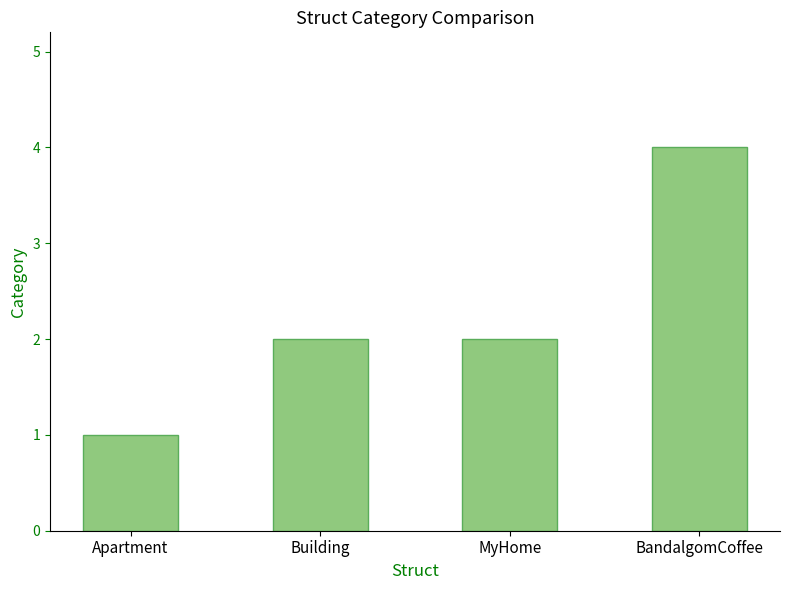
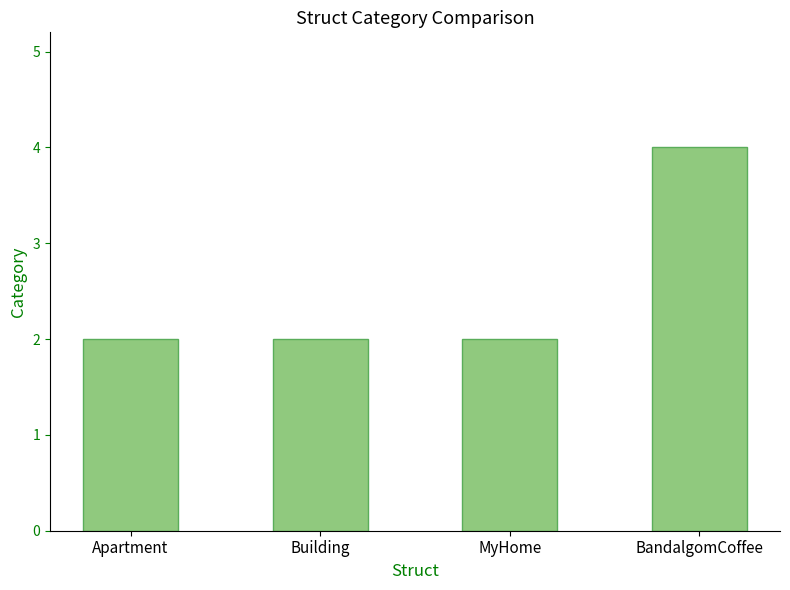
  {
-   "Apartment": 1,
+   "Apartment": 2,
    "Building": 2,
    "MyHome": 2,
    "BandalgomCoffee": 4
  }
